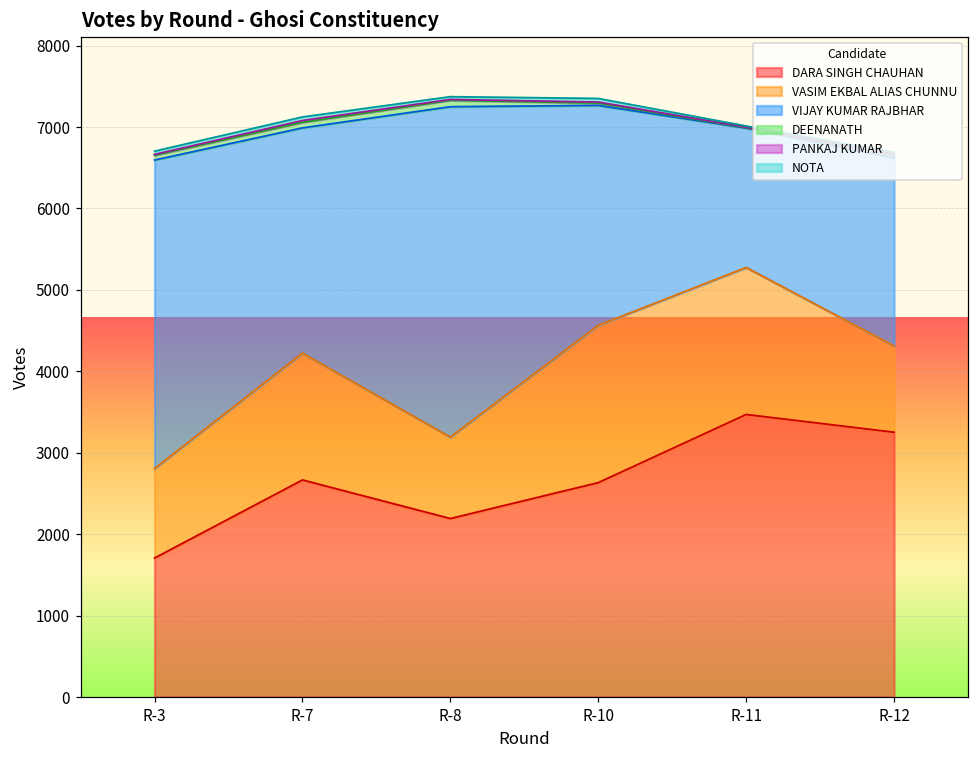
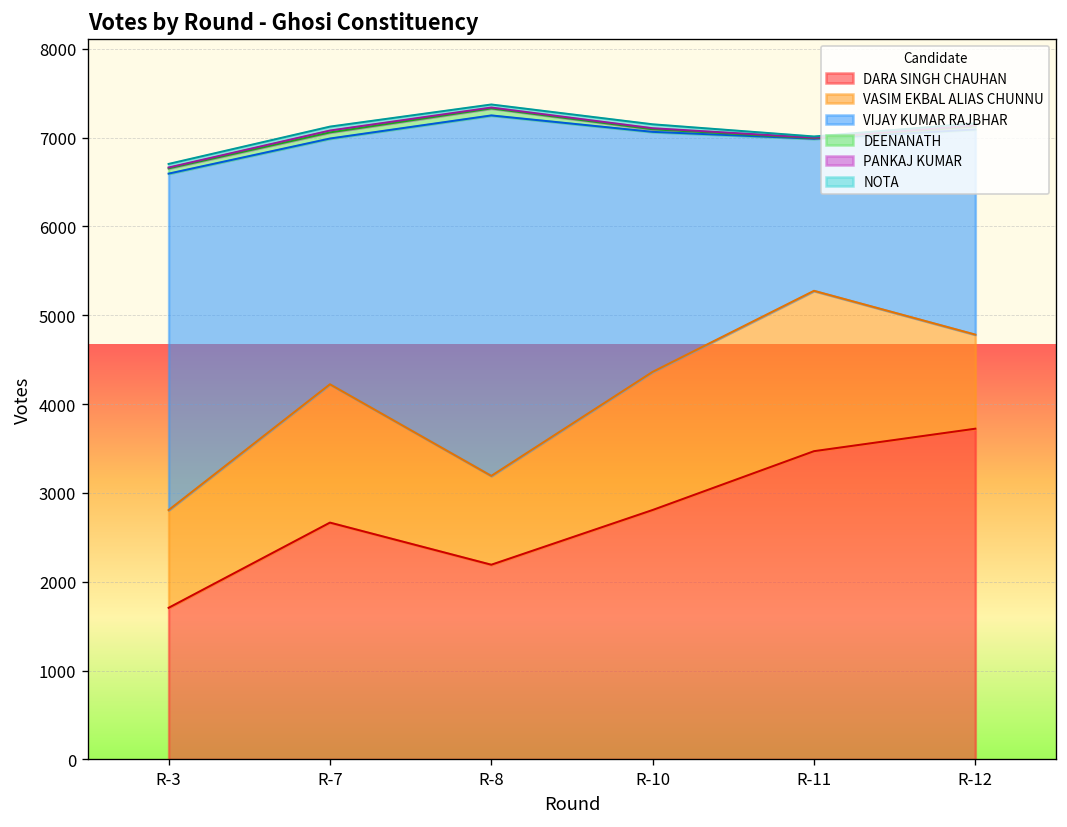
  {
    "DARA SINGH CHAUHAN": {
      "R-3": 1700,
      "R-7": 2700,
      "R-8": 2200,
-     "R-10": 2600,
+     "R-10": 2800,
      "R-11": 3500,
-     "R-12": 3300
+     "R-12": 3700
    },
    "VASIM EKBAL ALIAS CHUNNU": {
      "R-3": 1100,
      "R-7": 1600,
      "R-8": 1000,
-     "R-10": 1900,
+     "R-10": 1600,
      "R-11": 1800,
      "R-12": 1100
    },
    "VIJAY KUMAR RAJBHAR": {
      "R-3": 3800,
      "R-7": 2800,
      "R-8": 4100
    },
    "NOTA": {
      "R-3": 0,
      "R-7": 0,
      "R-10": 0
    }
  }
